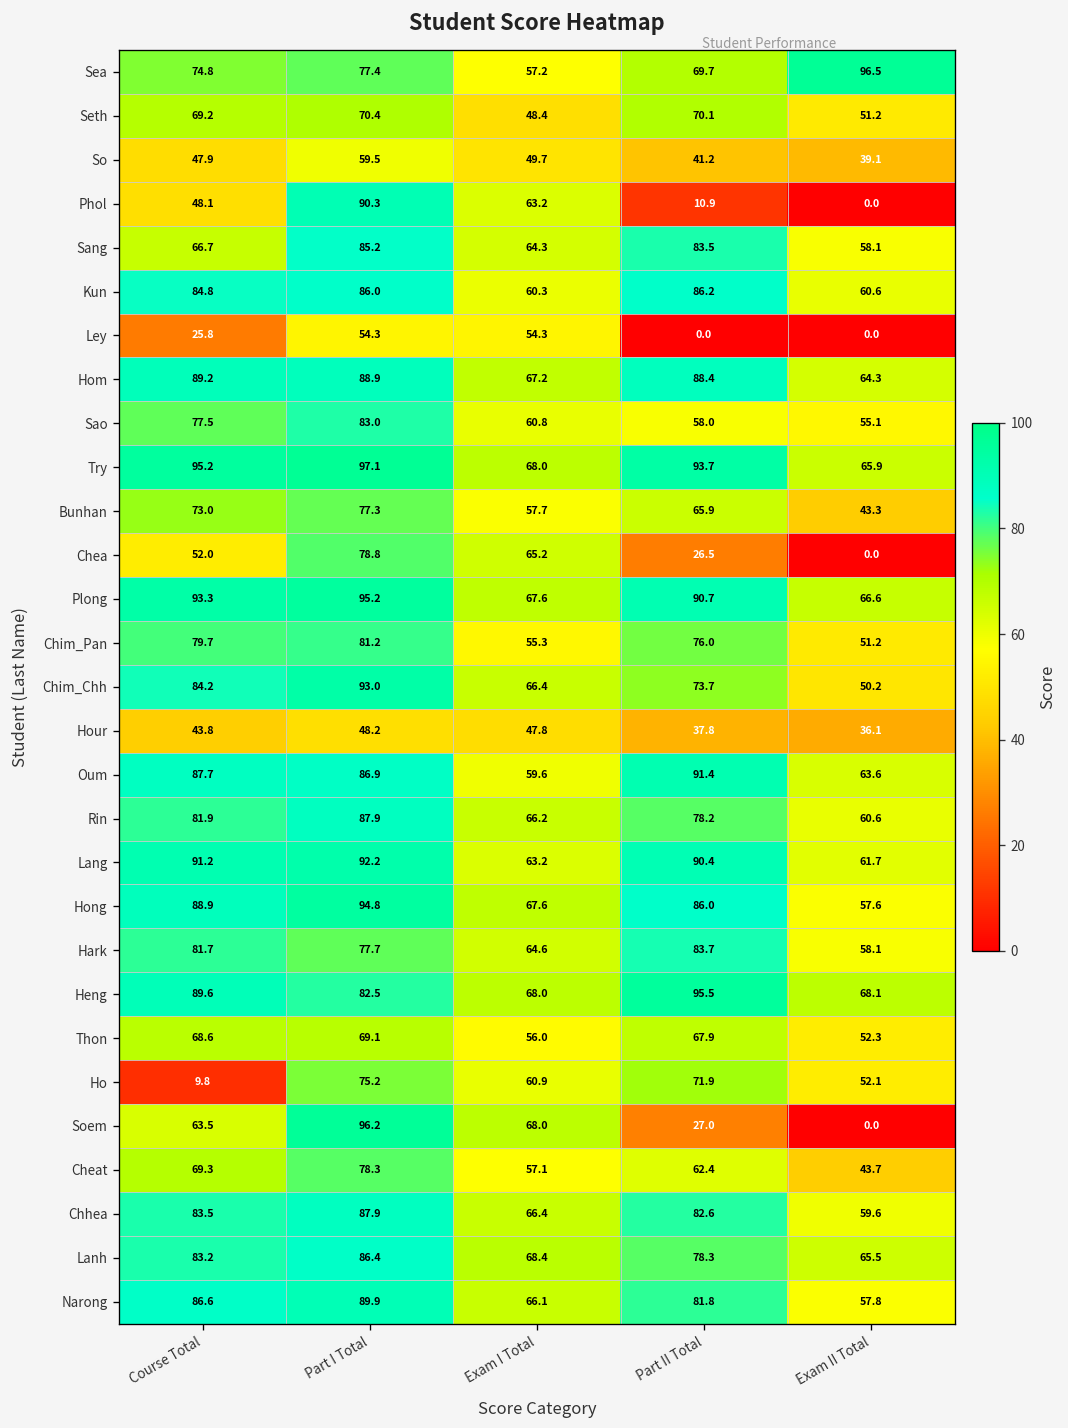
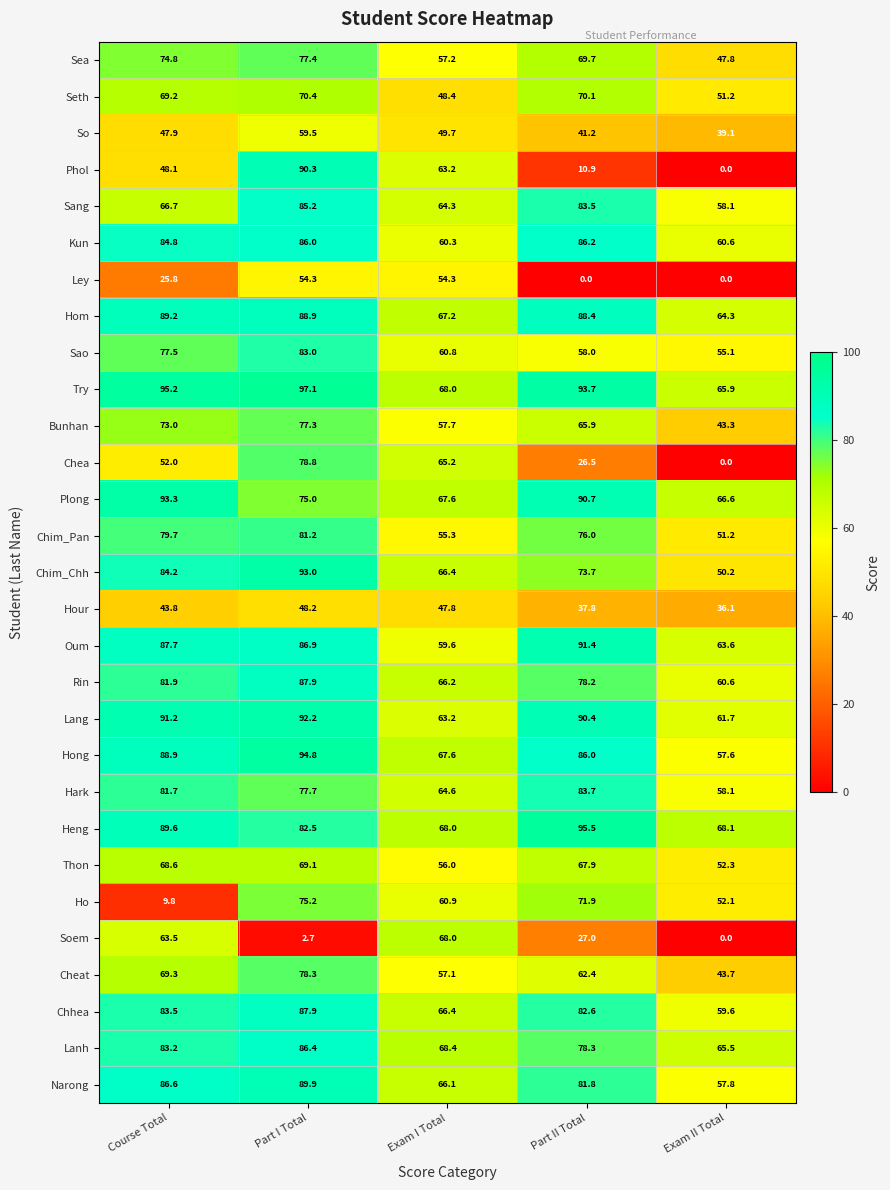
  {
    "Sea": {
      "Course Total": 74.8,
      "Part I Total": 77.4,
      "Exam I Total": 57.2,
      "Part II Total": 69.7,
-     "Exam II Total": 96.5
+     "Exam II Total": 47.8
    },
    "Seth": {
      "Course Total": 69.2,
      "Part I Total": 70.4,
      "Exam I Total": 48.4,
      "Part II Total": 70.1,
      "Exam II Total": 51.2
    },
    "So": {
      "Course Total": 47.9,
      "Part I Total": 59.5,
      "Exam I Total": 49.7,
      "Part II Total": 41.2,
      "Exam II Total": 39.1
    },
    "Phol": {
      "Course Total": 48.1,
      "Part I Total": 90.3,
      "Exam I Total": 63.2,
      "Part II Total": 10.9,
      "Exam II Total": 0.0
    },
    "Sang": {
      "Course Total": 66.7,
      "Part I Total": 85.2,
      "Exam I Total": 64.3,
      "Part II Total": 83.5,
      "Exam II Total": 58.1
    },
    "Kun": {
      "Course Total": 84.8,
      "Part I Total": 86.0,
      "Exam I Total": 60.3,
      "Part II Total": 86.2,
      "Exam II Total": 60.6
    },
    "Ley": {
      "Course Total": 25.8,
      "Part I Total": 54.3,
      "Exam I Total": 54.3,
      "Part II Total": 0.0,
      "Exam II Total": 0.0
    },
    "Hom": {
      "Course Total": 89.2,
      "Part I Total": 88.9,
      "Exam I Total": 67.2,
      "Part II Total": 88.4,
      "Exam II Total": 64.3
    },
    "Sao": {
      "Course Total": 77.5,
      "Part I Total": 83.0,
      "Exam I Total": 60.8,
      "Part II Total": 58.0,
      "Exam II Total": 55.1
    },
    "Try": {
      "Course Total": 95.2,
      "Part I Total": 97.1,
      "Exam I Total": 68.0,
      "Part II Total": 93.7,
      "Exam II Total": 65.9
    },
    "Bunhan": {
      "Course Total": 73.0,
      "Part I Total": 77.3,
      "Exam I Total": 57.7,
      "Part II Total": 65.9,
      "Exam II Total": 43.3
    },
    "Chea": {
      "Course Total": 52.0,
      "Part I Total": 78.8,
      "Exam I Total": 65.2,
      "Part II Total": 26.5,
      "Exam II Total": 0.0
    },
    "Plong": {
      "Course Total": 93.3,
-     "Part I Total": 95.2,
+     "Part I Total": 75.0,
      "Exam I Total": 67.6,
      "Part II Total": 90.7,
      "Exam II Total": 66.6
    },
    "Chim_Pan": {
      "Course Total": 79.7,
      "Part I Total": 81.2,
      "Exam I Total": 55.3,
      "Part II Total": 76.0,
      "Exam II Total": 51.2
    },
    "Chim_Chh": {
      "Course Total": 84.2,
      "Part I Total": 93.0,
      "Exam I Total": 66.4,
      "Part II Total": 73.7,
      "Exam II Total": 50.2
    },
    "Hour": {
      "Course Total": 43.8,
      "Part I Total": 48.2,
      "Exam I Total": 47.8,
      "Part II Total": 37.8,
      "Exam II Total": 36.1
    },
    "Oum": {
      "Course Total": 87.7,
      "Part I Total": 86.9,
      "Exam I Total": 59.6,
      "Part II Total": 91.4,
      "Exam II Total": 63.6
    },
    "Rin": {
      "Course Total": 81.9,
      "Part I Total": 87.9,
      "Exam I Total": 66.2,
      "Part II Total": 78.2,
      "Exam II Total": 60.6
    },
    "Lang": {
      "Course Total": 91.2,
      "Part I Total": 92.2,
      "Exam I Total": 63.2,
      "Part II Total": 90.4,
      "Exam II Total": 61.7
    },
    "Hong": {
      "Course Total": 88.9,
      "Part I Total": 94.8,
      "Exam I Total": 67.6,
      "Part II Total": 86.0,
      "Exam II Total": 57.6
    },
    "Hark": {
      "Course Total": 81.7,
      "Part I Total": 77.7,
      "Exam I Total": 64.6,
      "Part II Total": 83.7,
      "Exam II Total": 58.1
    },
    "Heng": {
      "Course Total": 89.6,
      "Part I Total": 82.5,
      "Exam I Total": 68.0,
      "Part II Total": 95.5,
      "Exam II Total": 68.1
    },
    "Thon": {
      "Course Total": 68.6,
      "Part I Total": 69.1,
      "Exam I Total": 56.0,
      "Part II Total": 67.9,
      "Exam II Total": 52.3
    },
    "Ho": {
      "Course Total": 9.8,
      "Part I Total": 75.2,
      "Exam I Total": 60.9,
      "Part II Total": 71.9,
      "Exam II Total": 52.1
    },
    "Soem": {
      "Course Total": 63.5,
-     "Part I Total": 96.2,
+     "Part I Total": 2.7,
      "Exam I Total": 68.0,
      "Part II Total": 27.0,
      "Exam II Total": 0.0
    },
    "Cheat": {
      "Course Total": 69.3,
      "Part I Total": 78.3,
      "Exam I Total": 57.1,
      "Part II Total": 62.4,
      "Exam II Total": 43.7
    },
    "Chhea": {
      "Course Total": 83.5,
      "Part I Total": 87.9,
      "Exam I Total": 66.4,
      "Part II Total": 82.6,
      "Exam II Total": 59.6
    },
    "Lanh": {
      "Course Total": 83.2,
      "Part I Total": 86.4,
      "Exam I Total": 68.4,
      "Part II Total": 78.3,
      "Exam II Total": 65.5
    },
    "Narong": {
      "Course Total": 86.6,
      "Part I Total": 89.9,
      "Exam I Total": 66.1,
      "Part II Total": 81.8,
      "Exam II Total": 57.8
    }
  }
